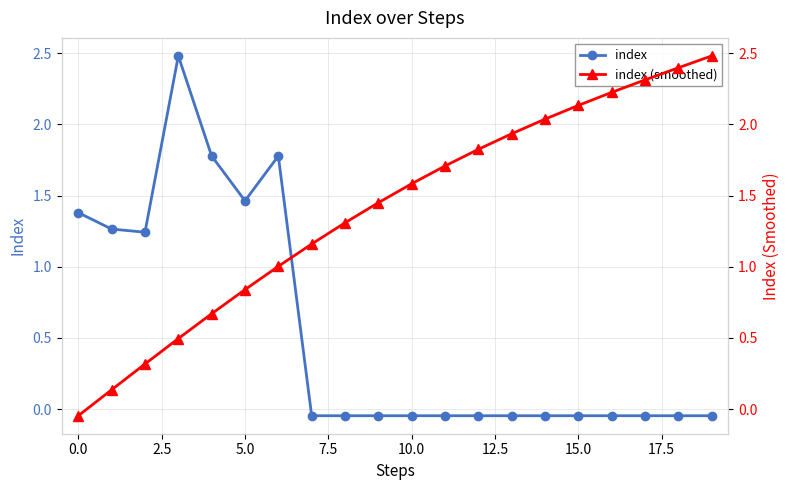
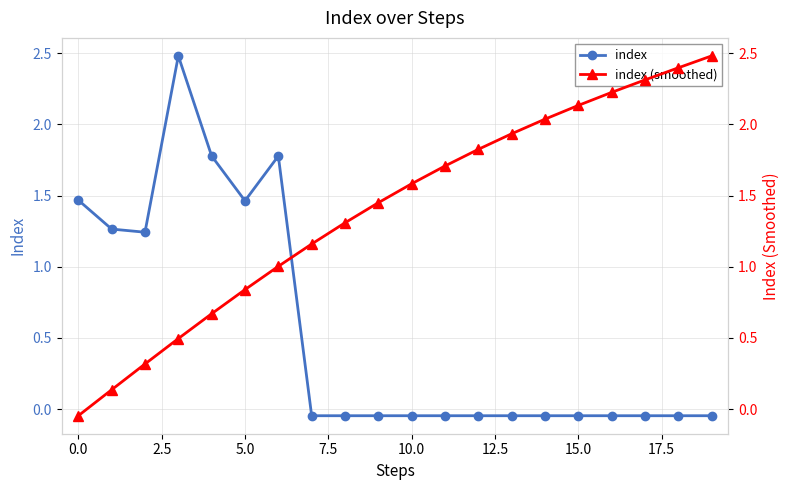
  {
    "index": {
-     "0.0": 1.38,
+     "0.0": 1.47,
      "5.0": 1.46,
      "10.0": -0.05,
      "15.0": -0.05
    },
    "index (smoothed)": {
      "0.0": -0.05,
      "5.0": 0.84,
      "10.0": 1.58,
      "15.0": 2.13
    }
  }
